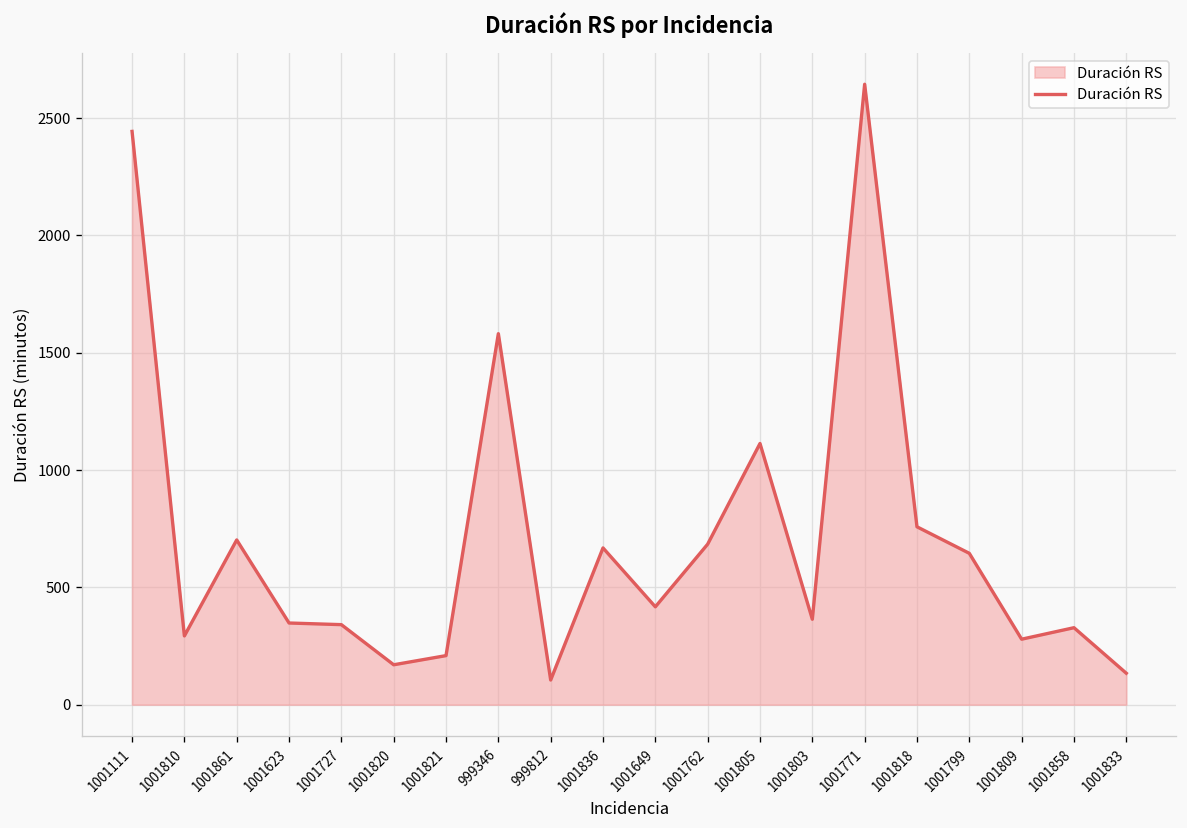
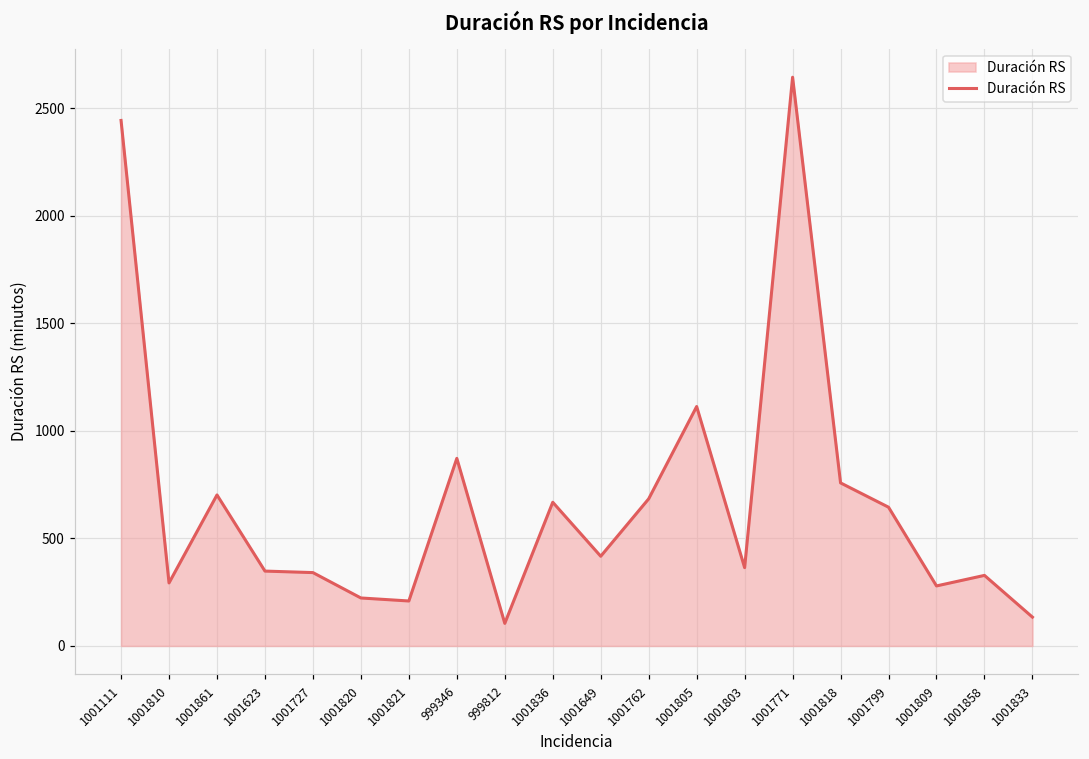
  {
    "1001111": 2440,
    "1001810": 290,
    "1001861": 700,
    "1001623": 350,
    "1001727": 340,
-   "1001820": 170,
+   "1001820": 220,
    "1001821": 210,
-   "999346": 1580,
+   "999346": 870,
    "999812": 110,
    "1001836": 670,
    "1001649": 420,
    "1001762": 680,
    "1001805": 1110,
    "1001803": 360,
    "1001771": 2640,
    "1001818": 760,
    "1001799": 650,
    "1001809": 280,
    "1001858": 330,
    "1001833": 130
  }
